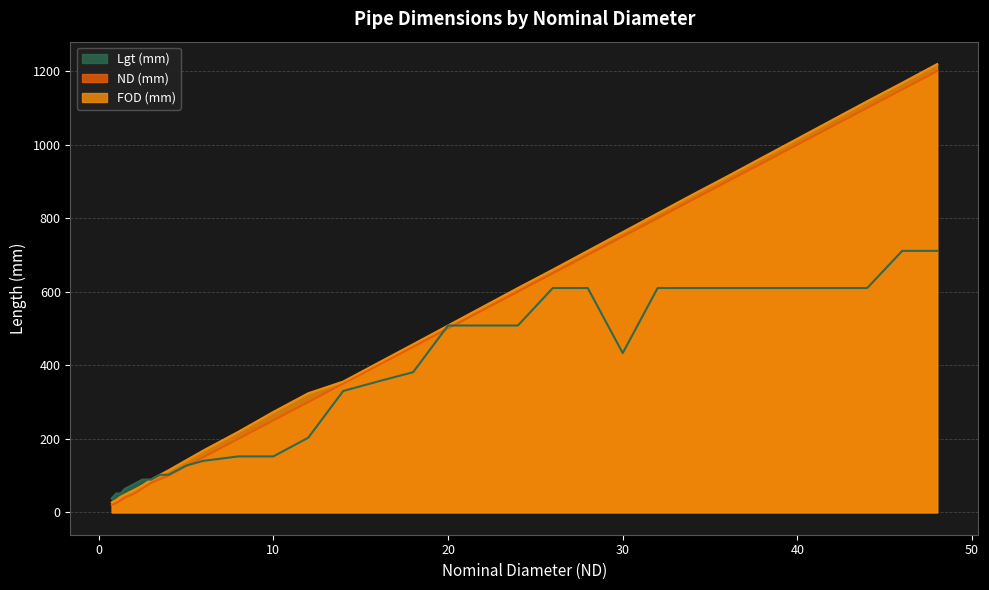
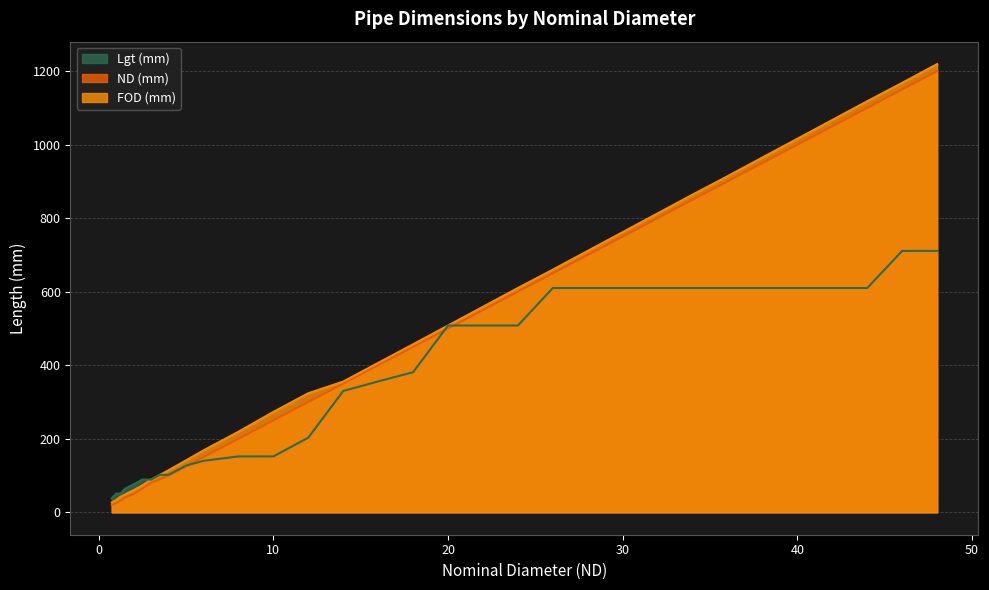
  {
    "Lgt (mm)": {
      "10": 150,
-     "30": 430,
+     "30": 610,
      "40": 610
    }
  }
